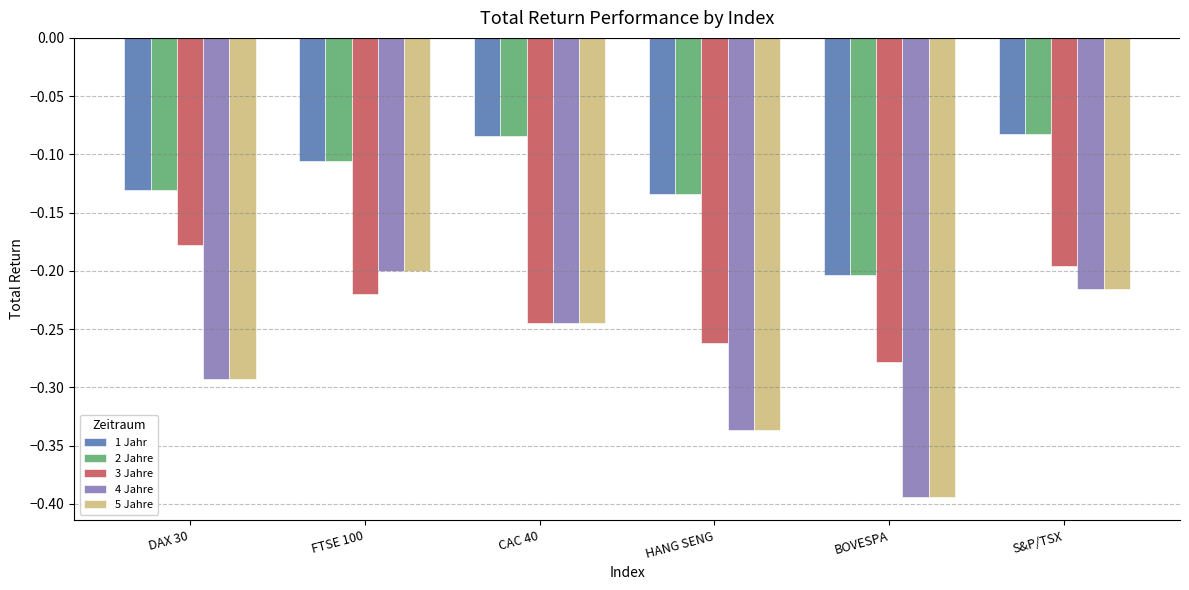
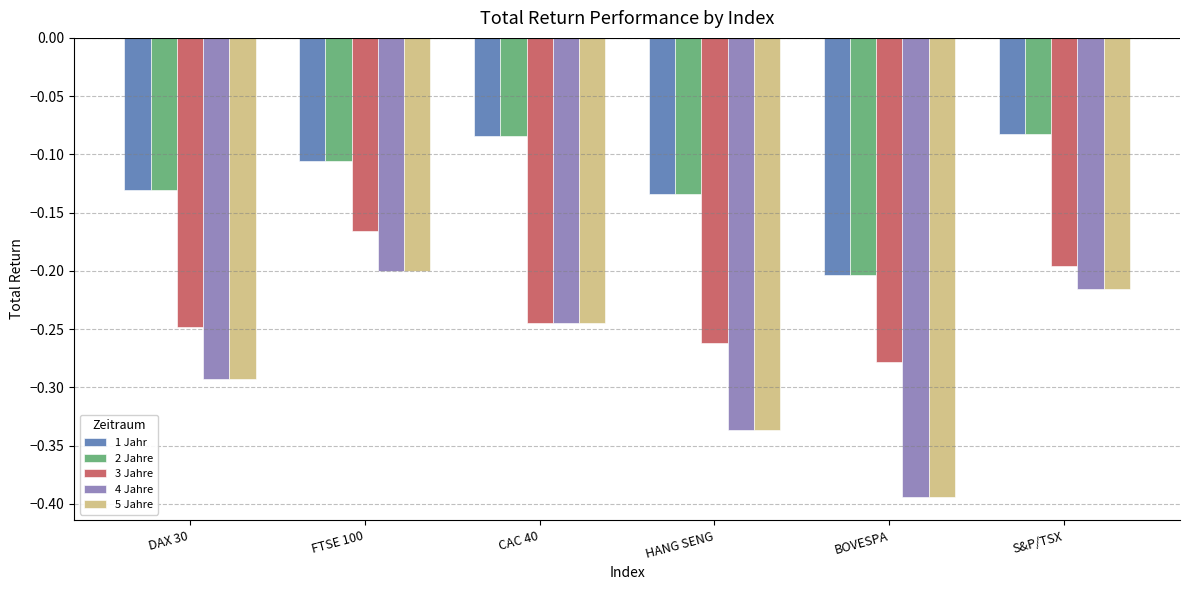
  {
    "2 Jahre": {
      "DAX 30": -0.131,
      "FTSE 100": -0.105,
      "CAC 40": -0.084,
      "HANG SENG": -0.134,
      "BOVESPA": -0.204,
      "S&P/TSX": -0.082
    },
    "3 Jahre": {
-     "DAX 30": -0.178,
-     "FTSE 100": -0.220,
+     "DAX 30": -0.248,
+     "FTSE 100": -0.165,
      "CAC 40": -0.245,
      "HANG SENG": -0.262,
      "BOVESPA": -0.279,
      "S&P/TSX": -0.196
    },
    "5 Jahre": {
      "DAX 30": -0.293,
      "FTSE 100": -0.200,
      "CAC 40": -0.245,
      "HANG SENG": -0.336,
      "BOVESPA": -0.394,
      "S&P/TSX": -0.215
    }
  }
